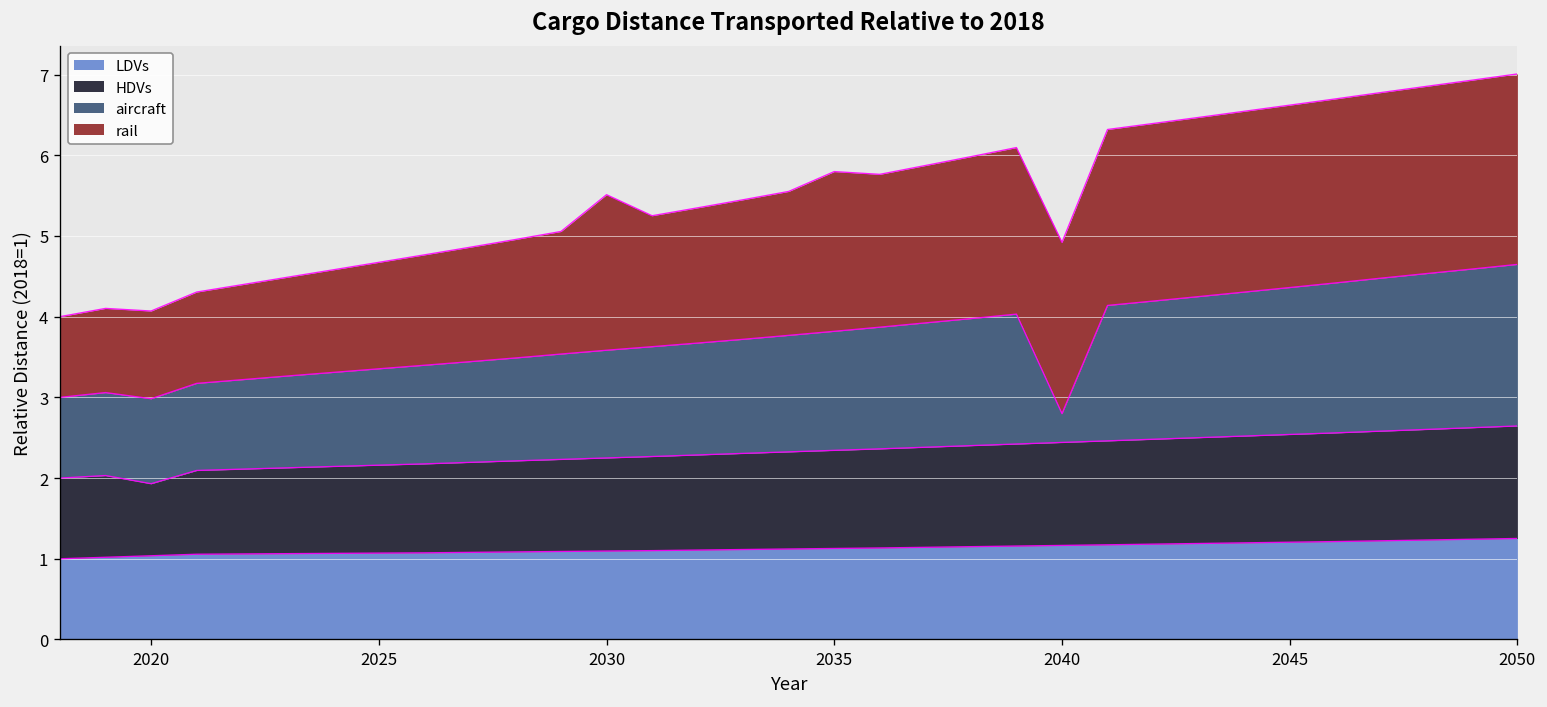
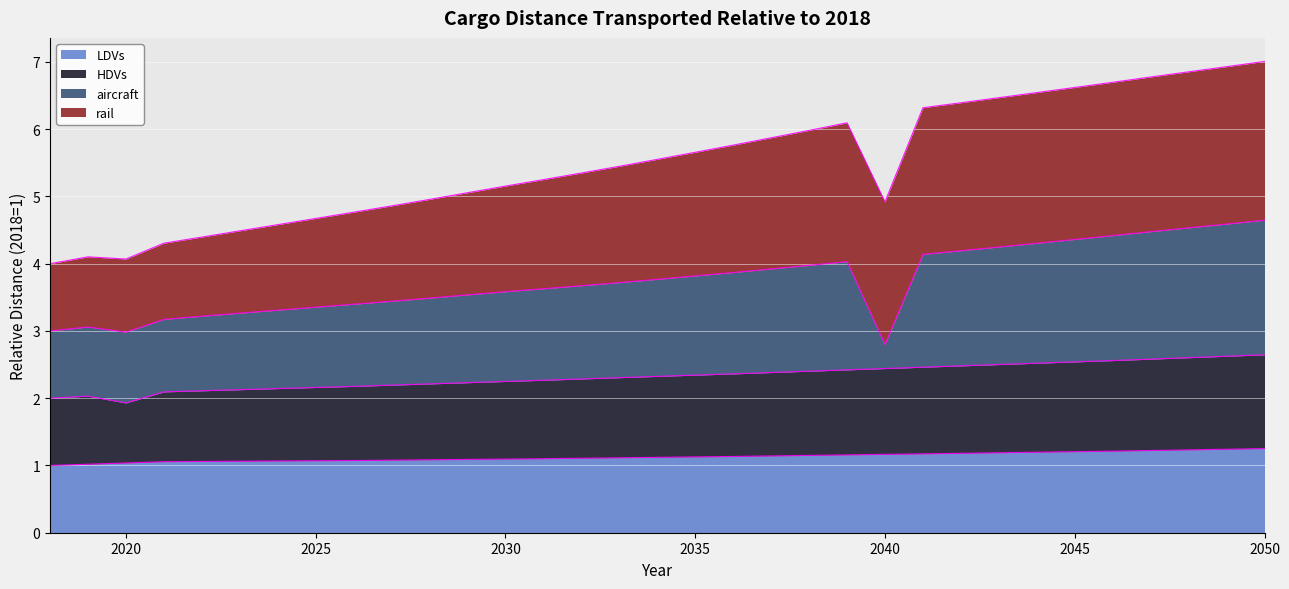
  {
    "LDVs": {
      "2020": 1.0,
      "2025": 1.1,
      "2030": 1.1,
      "2035": 1.1,
      "2040": 1.2,
      "2045": 1.2,
      "2050": 1.3
    },
    "HDVs": {
      "2020": 0.9,
      "2025": 1.1,
      "2030": 1.2,
      "2035": 1.2,
      "2040": 1.3,
      "2045": 1.3,
      "2050": 1.4
    },
    "aircraft": {
      "2020": 1.1,
      "2025": 1.2,
      "2030": 1.3,
      "2035": 1.5,
      "2040": 0.4,
      "2045": 1.8,
      "2050": 2.0
    },
    "rail": {
      "2020": 1.1,
      "2025": 1.3,
-     "2030": 1.9,
-     "2035": 2.0,
+     "2030": 1.6,
+     "2035": 1.8,
      "2040": 2.1,
      "2045": 2.3,
      "2050": 2.4
    }
  }
